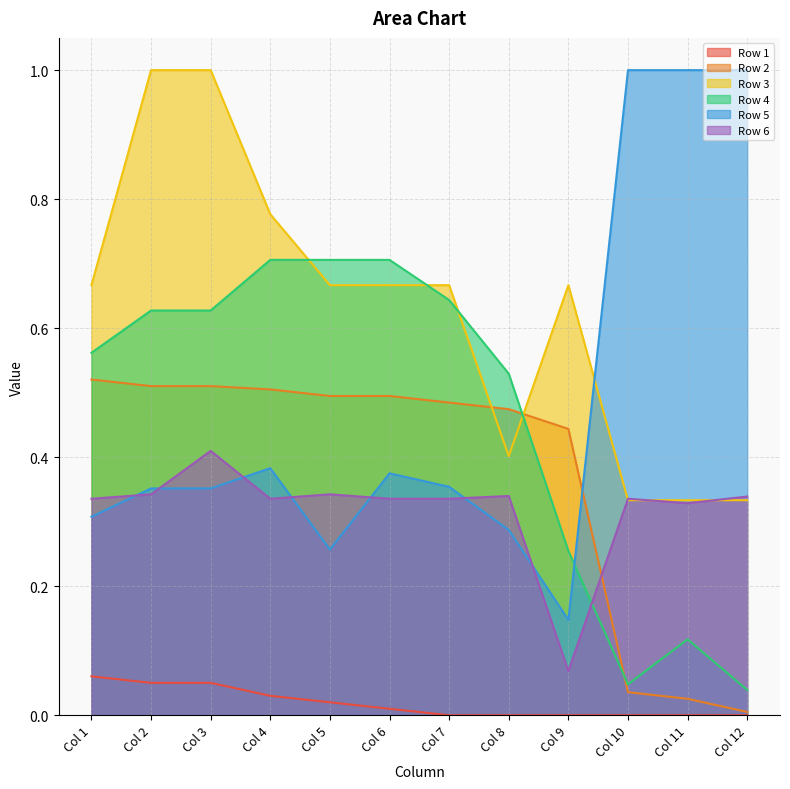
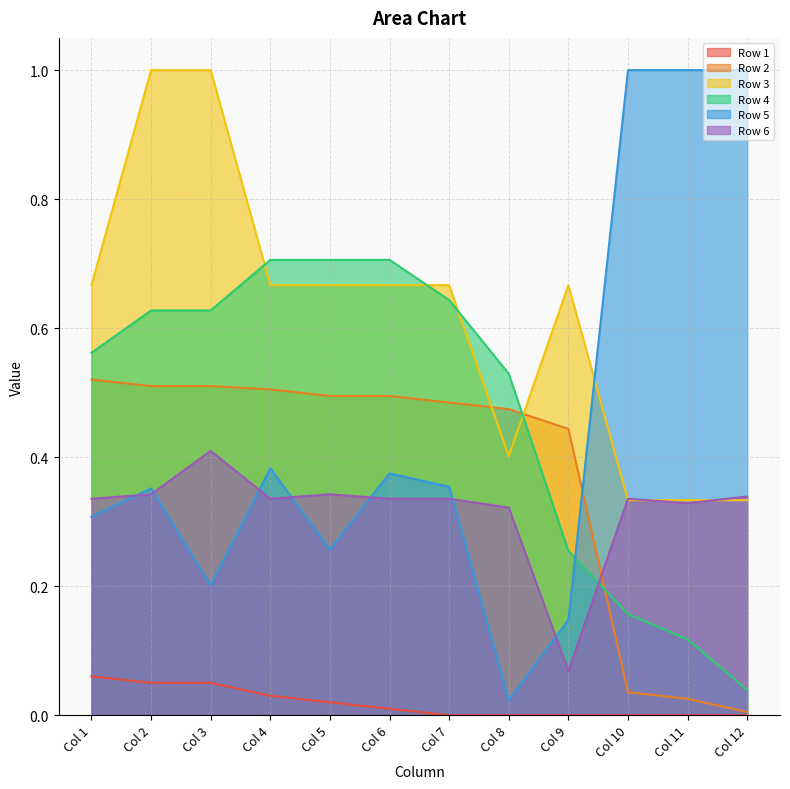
  {
    "Row 3": {
      "Col 1": 0.67,
      "Col 2": 1.00,
      "Col 3": 1.00,
-     "Col 4": 0.78,
+     "Col 4": 0.67,
      "Col 5": 0.67,
      "Col 6": 0.67,
      "Col 7": 0.67,
      "Col 8": 0.40,
      "Col 9": 0.67,
      "Col 11": 0.33,
      "Col 12": 0.33
    },
    "Row 4": {
      "Col 1": 0.56,
      "Col 2": 0.63,
      "Col 3": 0.63,
      "Col 4": 0.71,
      "Col 5": 0.71,
      "Col 6": 0.71,
      "Col 7": 0.64,
      "Col 8": 0.53,
      "Col 9": 0.25,
-     "Col 10": 0.05,
+     "Col 10": 0.16,
      "Col 11": 0.12,
      "Col 12": 0.04
    },
    "Row 5": {
      "Col 1": 0.31,
      "Col 2": 0.35,
-     "Col 3": 0.35,
+     "Col 3": 0.20,
      "Col 4": 0.38,
      "Col 5": 0.26,
      "Col 6": 0.38,
      "Col 7": 0.35,
-     "Col 8": 0.29,
+     "Col 8": 0.02,
      "Col 9": 0.15,
      "Col 10": 1.00,
      "Col 11": 1.00
    },
    "Row 6": {
      "Col 1": 0.34,
      "Col 2": 0.34,
      "Col 3": 0.41,
      "Col 4": 0.34,
      "Col 5": 0.34,
      "Col 6": 0.34,
      "Col 7": 0.34,
-     "Col 8": 0.34,
+     "Col 8": 0.32,
      "Col 9": 0.07,
      "Col 11": 0.33,
      "Col 12": 0.34
    }
  }
